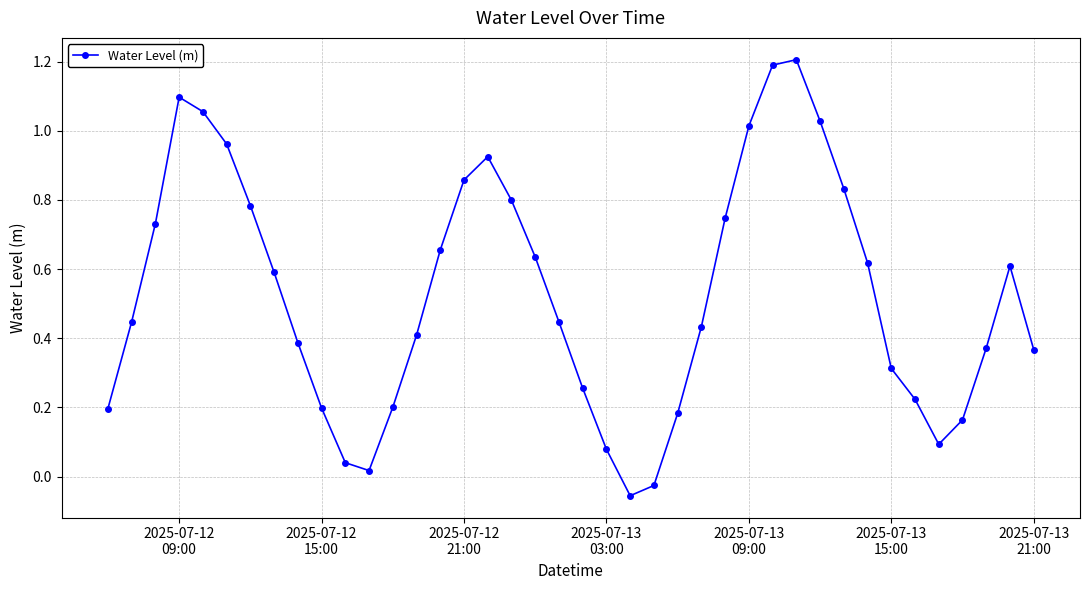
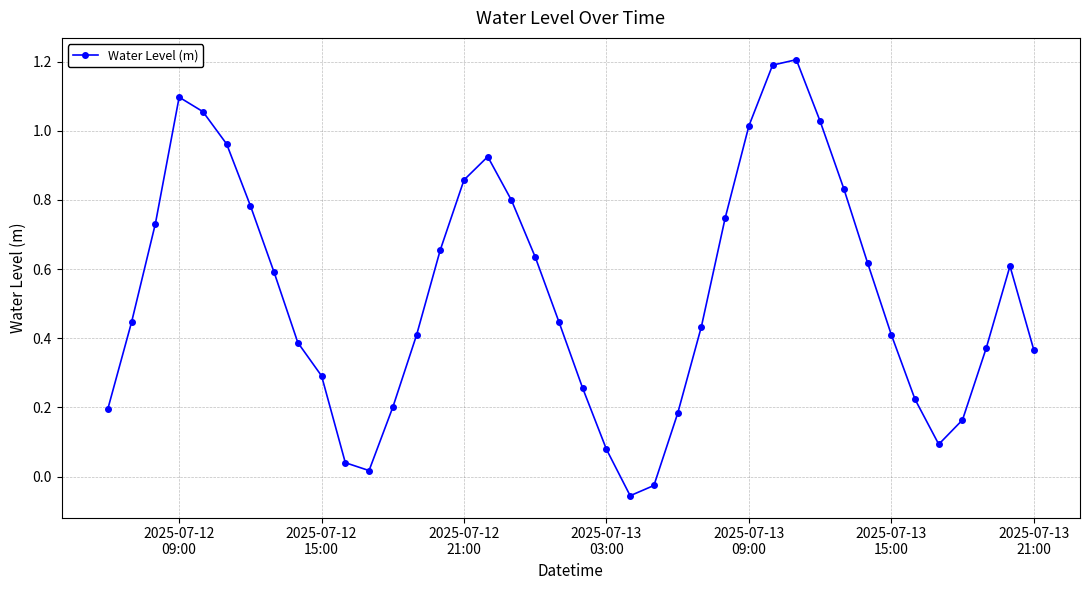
  {
    "2025-07-12 09:00": 1.10,
-   "2025-07-12 15:00": 0.20,
+   "2025-07-12 15:00": 0.29,
    "2025-07-12 21:00": 0.86,
    "2025-07-13 03:00": 0.08,
    "2025-07-13 09:00": 1.01,
-   "2025-07-13 15:00": 0.31,
+   "2025-07-13 15:00": 0.41,
    "2025-07-13 21:00": 0.37
  }
